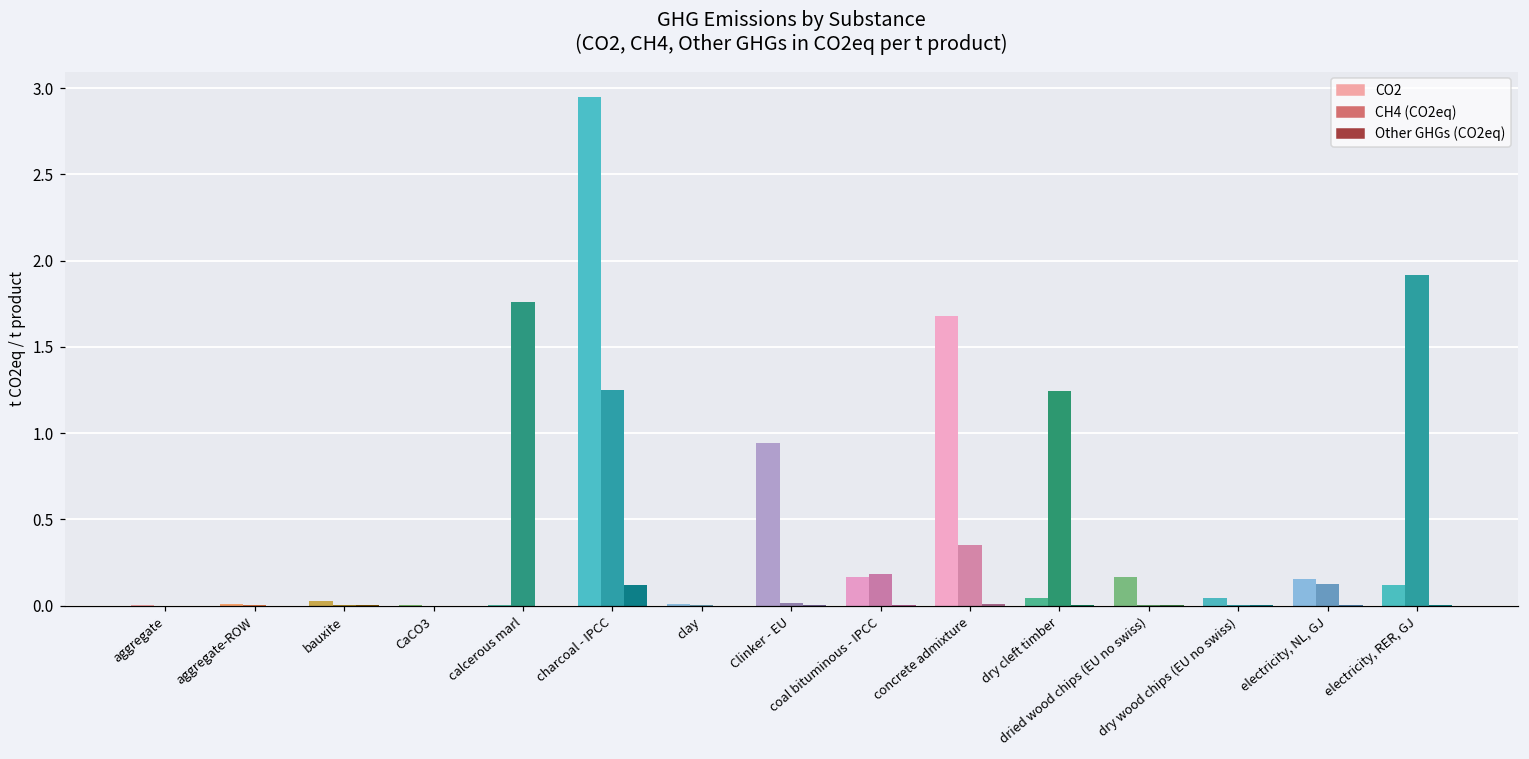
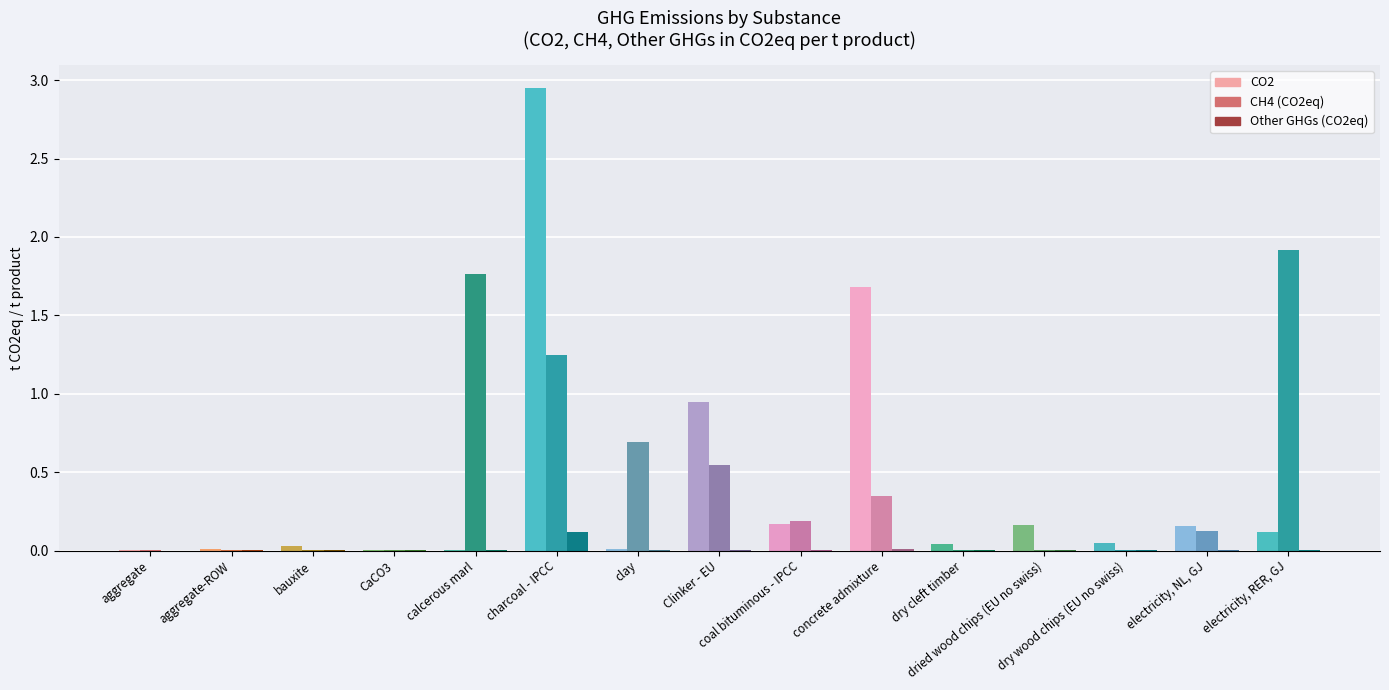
  {
    "calcerous marl": 1.76,
    "charcoal - IPCC": 1.25,
-   "clay": 0.00,
-   "Clinker - EU": 0.01,
+   "clay": 0.69,
+   "Clinker - EU": 0.55,
    "coal bituminous - IPCC": 0.19,
    "concrete admixture": 0.35,
-   "dry cleft timber": 1.24,
+   "dry cleft timber": 0.00,
    "electricity, NL, GJ": 0.12,
    "electricity, RER, GJ": 1.92
  }
